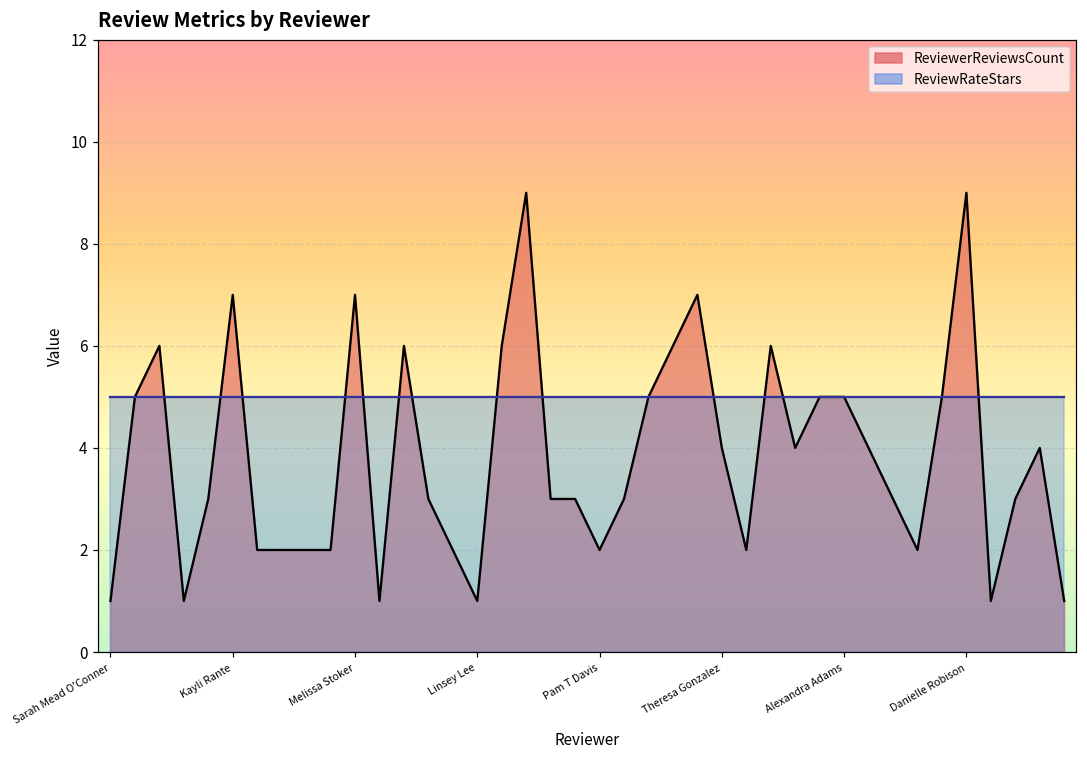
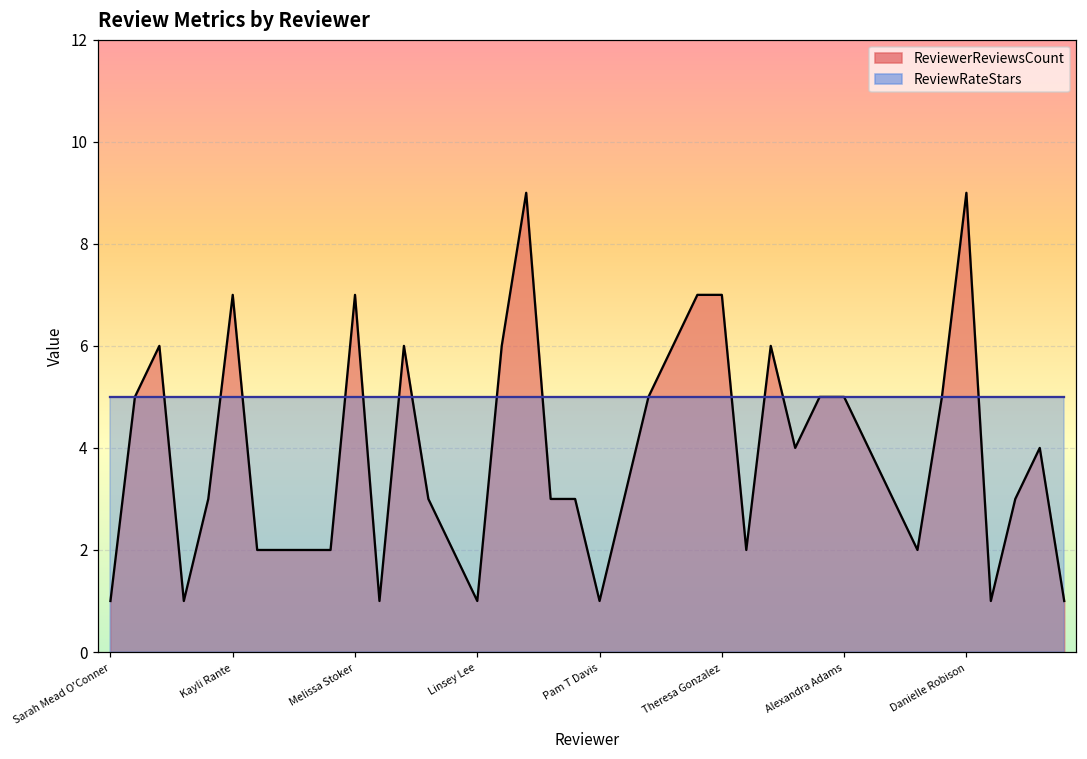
  {
    "ReviewerReviewsCount": {
      "Sarah Mead O'Conner": 1,
      "Kayli Rante": 7,
      "Melissa Stoker": 7,
      "Linsey Lee": 1,
-     "Pam T Davis": 2,
-     "Theresa Gonzalez": 4,
+     "Pam T Davis": 1,
+     "Theresa Gonzalez": 7,
      "Danielle Robison": 9
    },
    "ReviewRateStars": {
      "Sarah Mead O'Conner": 5,
      "Kayli Rante": 5,
      "Melissa Stoker": 5,
      "Linsey Lee": 5,
      "Pam T Davis": 5,
      "Theresa Gonzalez": 5,
      "Danielle Robison": 5
    }
  }
